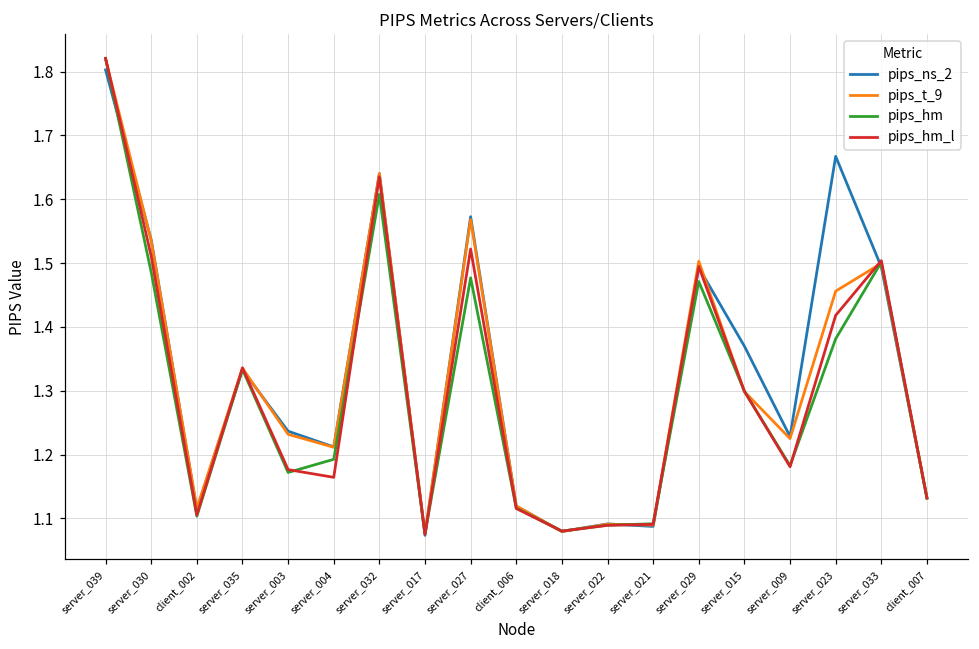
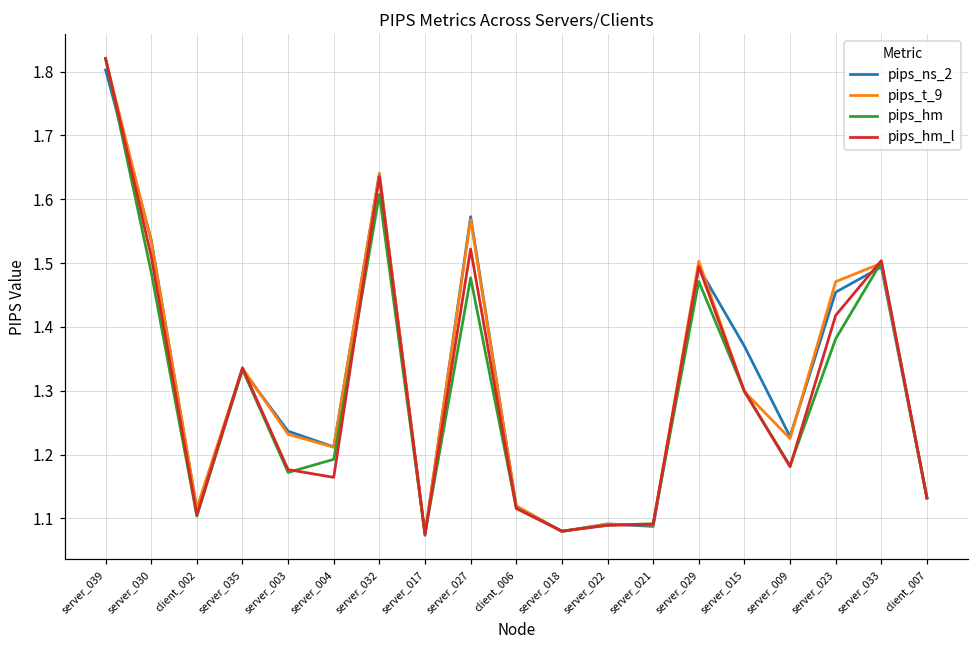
  {
    "pips_ns_2": {
      "server_039": 1.80,
      "server_003": 1.24,
      "server_027": 1.57,
      "server_015": 1.37,
-     "server_023": 1.67,
+     "server_023": 1.45,
      "server_033": 1.49
    },
    "pips_t_9": {
      "server_003": 1.23,
      "server_027": 1.57,
      "server_029": 1.50,
-     "server_023": 1.46
+     "server_023": 1.47
    },
    "pips_hm": {
      "server_030": 1.49,
      "server_003": 1.17,
      "server_004": 1.19,
      "server_032": 1.61,
      "server_027": 1.48,
      "server_029": 1.47,
      "server_023": 1.38
    },
    "pips_hm_l": {
      "server_030": 1.51,
      "server_003": 1.18,
      "server_004": 1.16,
      "server_032": 1.64,
      "server_027": 1.52,
      "server_023": 1.42
    }
  }
